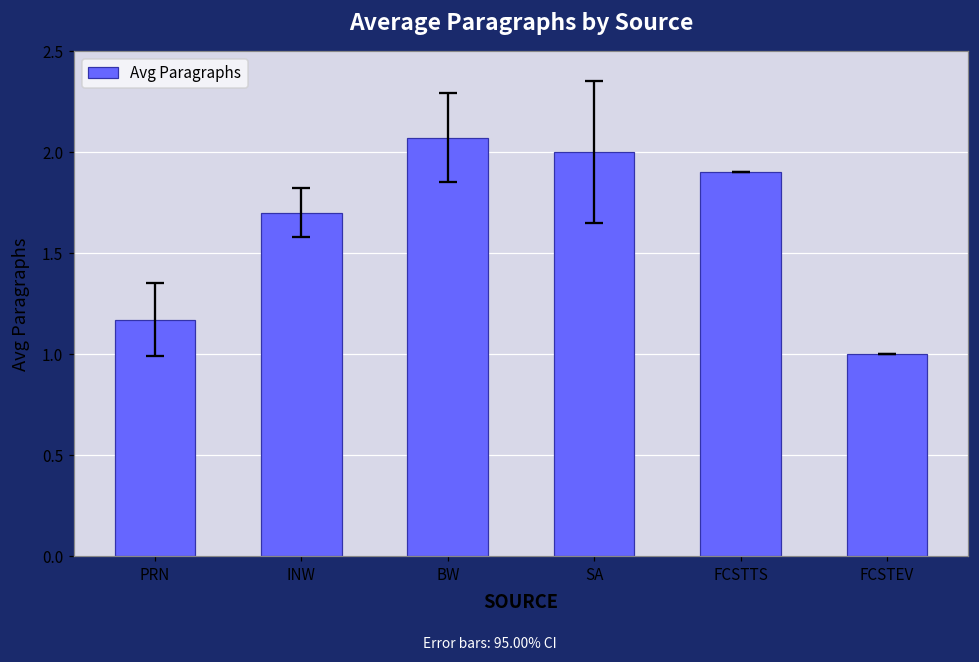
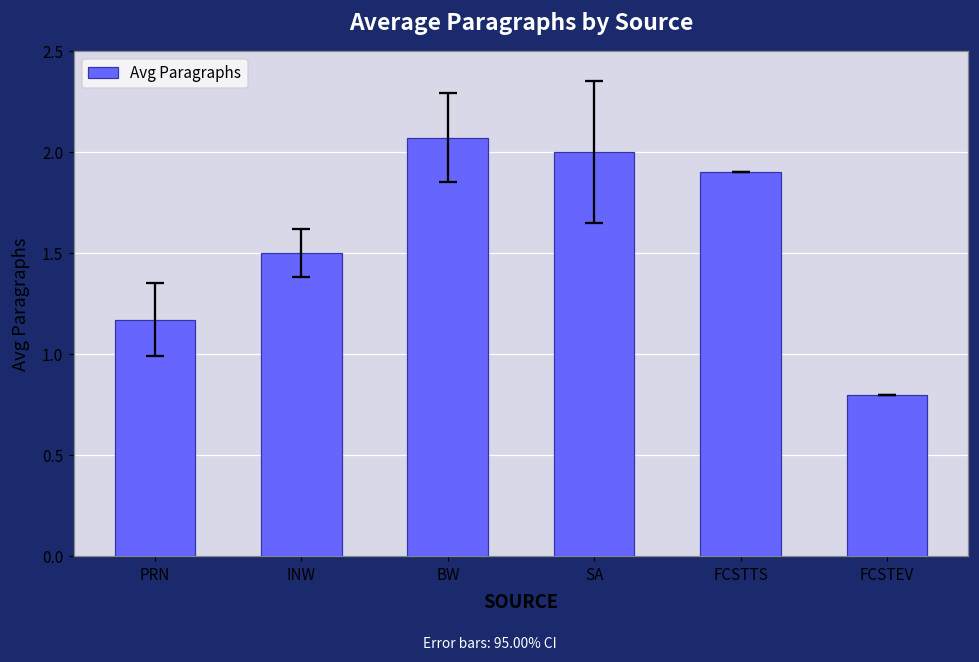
  {
    "Avg Paragraphs": {
      "PRN": 1.17,
-     "INW": 1.7,
+     "INW": 1.5,
      "BW": 2.07,
      "SA": 2.0,
      "FCSTTS": 1.9,
-     "FCSTEV": 1.0
+     "FCSTEV": 0.8
    }
  }
